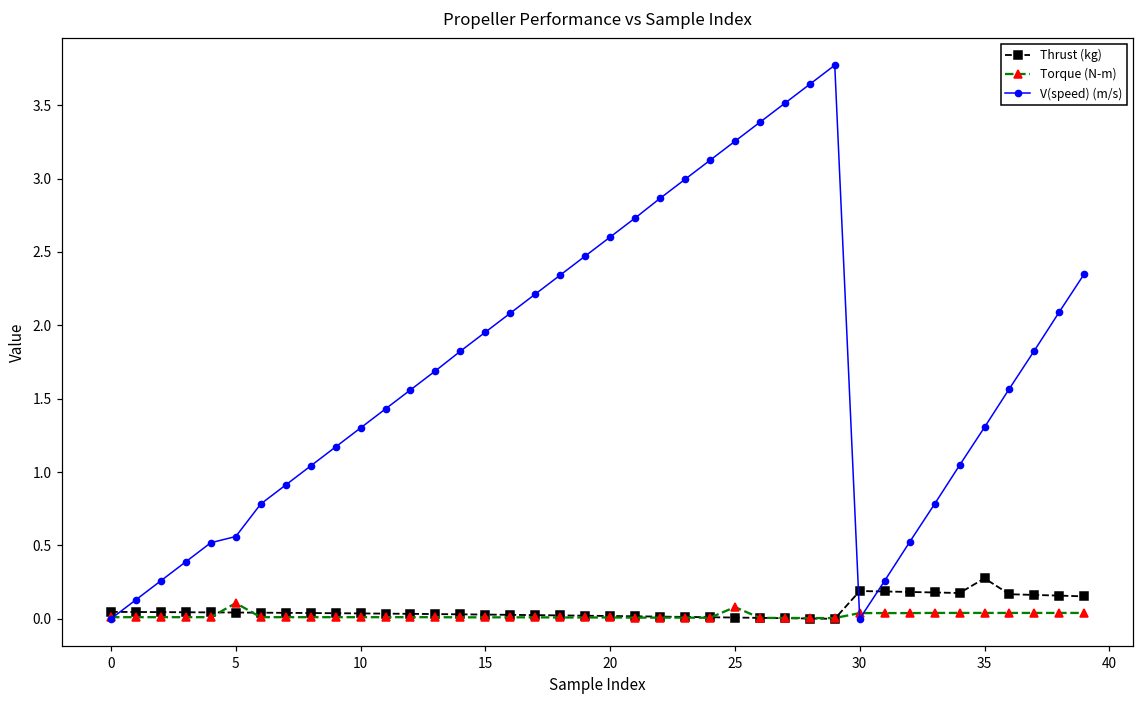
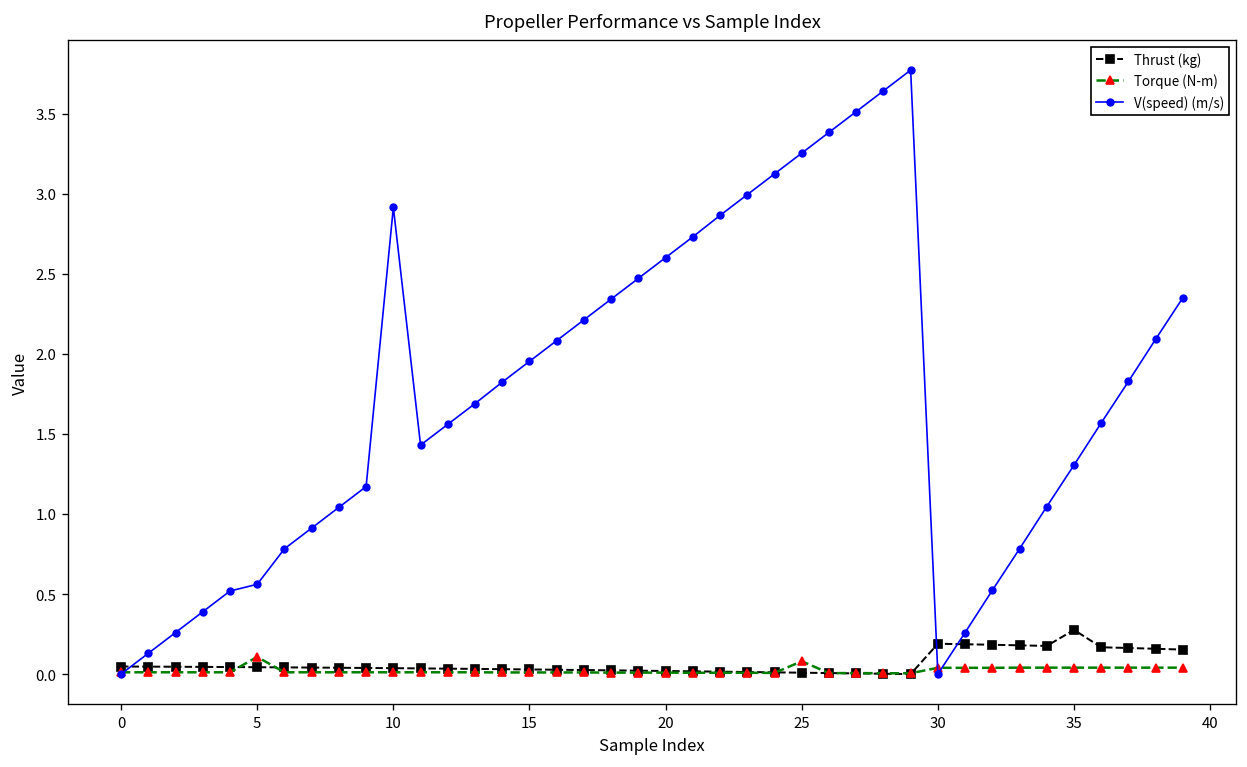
  {
    "Thrust (kg)": {
      "0": 0.05,
      "5": 0.04,
      "10": 0.04,
      "25": 0.01,
      "30": 0.19,
      "35": 0.28
    },
    "Torque (N-m)": {
      "5": 0.11,
      "10": 0.01,
      "25": 0.08,
      "30": 0.04,
      "35": 0.04
    },
    "V(speed) (m/s)": {
      "5": 0.56,
-     "10": 1.30,
+     "10": 2.92,
      "15": 1.95,
      "20": 2.60,
      "25": 3.25,
      "30": 0.00,
      "35": 1.31
    }
  }
